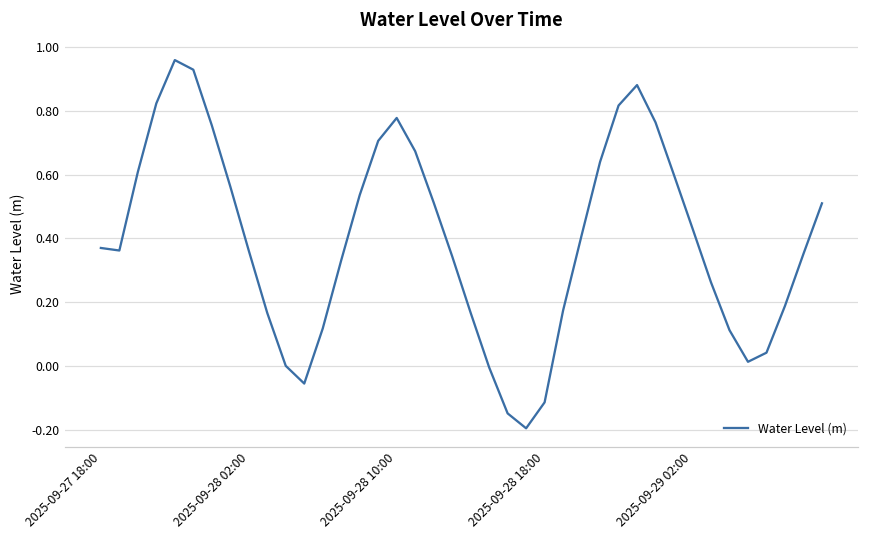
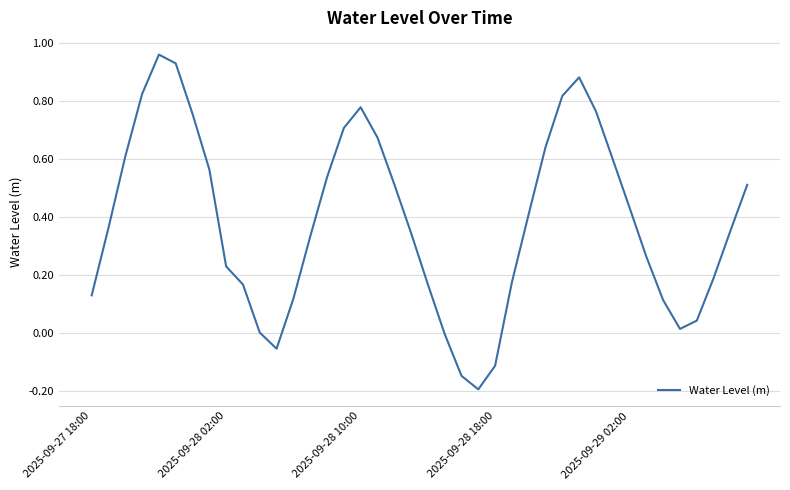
  {
-   "2025-09-27 18:00": 0.37,
-   "2025-09-28 02:00": 0.36,
+   "2025-09-27 18:00": 0.13,
+   "2025-09-28 02:00": 0.23,
    "2025-09-28 10:00": 0.78,
    "2025-09-28 18:00": -0.11,
    "2025-09-29 02:00": 0.43
  }
